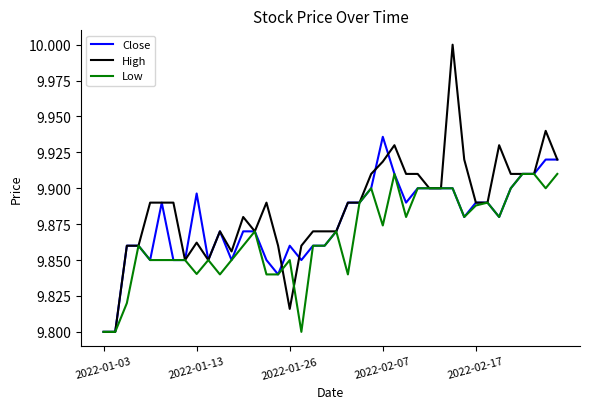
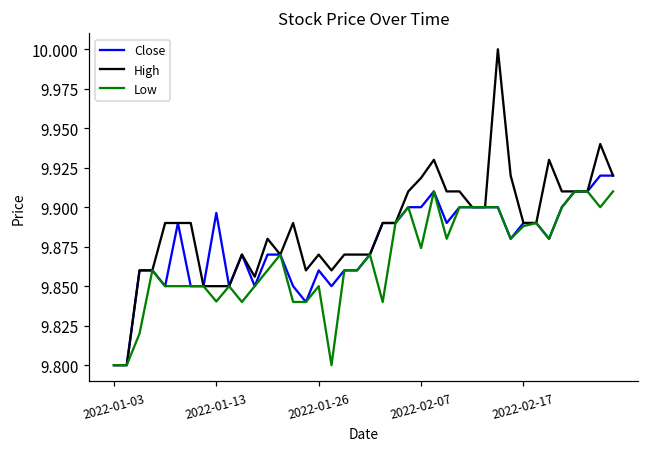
  {
    "Close": {
      "2022-01-13": 9.896,
      "2022-01-26": 9.860,
-     "2022-02-07": 9.936
+     "2022-02-07": 9.900
    },
    "High": {
-     "2022-01-13": 9.862,
-     "2022-01-26": 9.816,
+     "2022-01-13": 9.850,
+     "2022-01-26": 9.870,
      "2022-02-07": 9.919
    },
    "Low": {
      "2022-01-13": 9.840,
      "2022-01-26": 9.850,
      "2022-02-07": 9.874,
      "2022-02-17": 9.888
    }
  }
